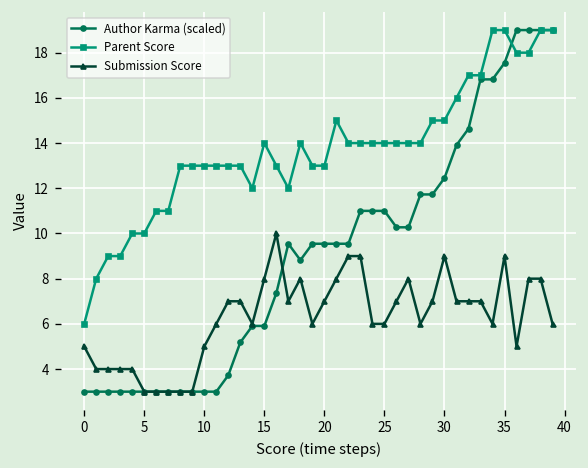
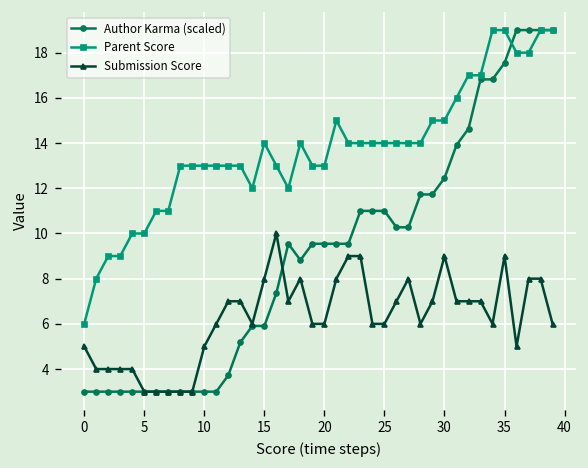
  {
    "Submission Score": {
      "0": 5,
      "10": 5,
      "15": 8,
-     "20": 7,
+     "20": 6,
      "25": 6,
      "30": 9,
      "35": 9
    }
  }
